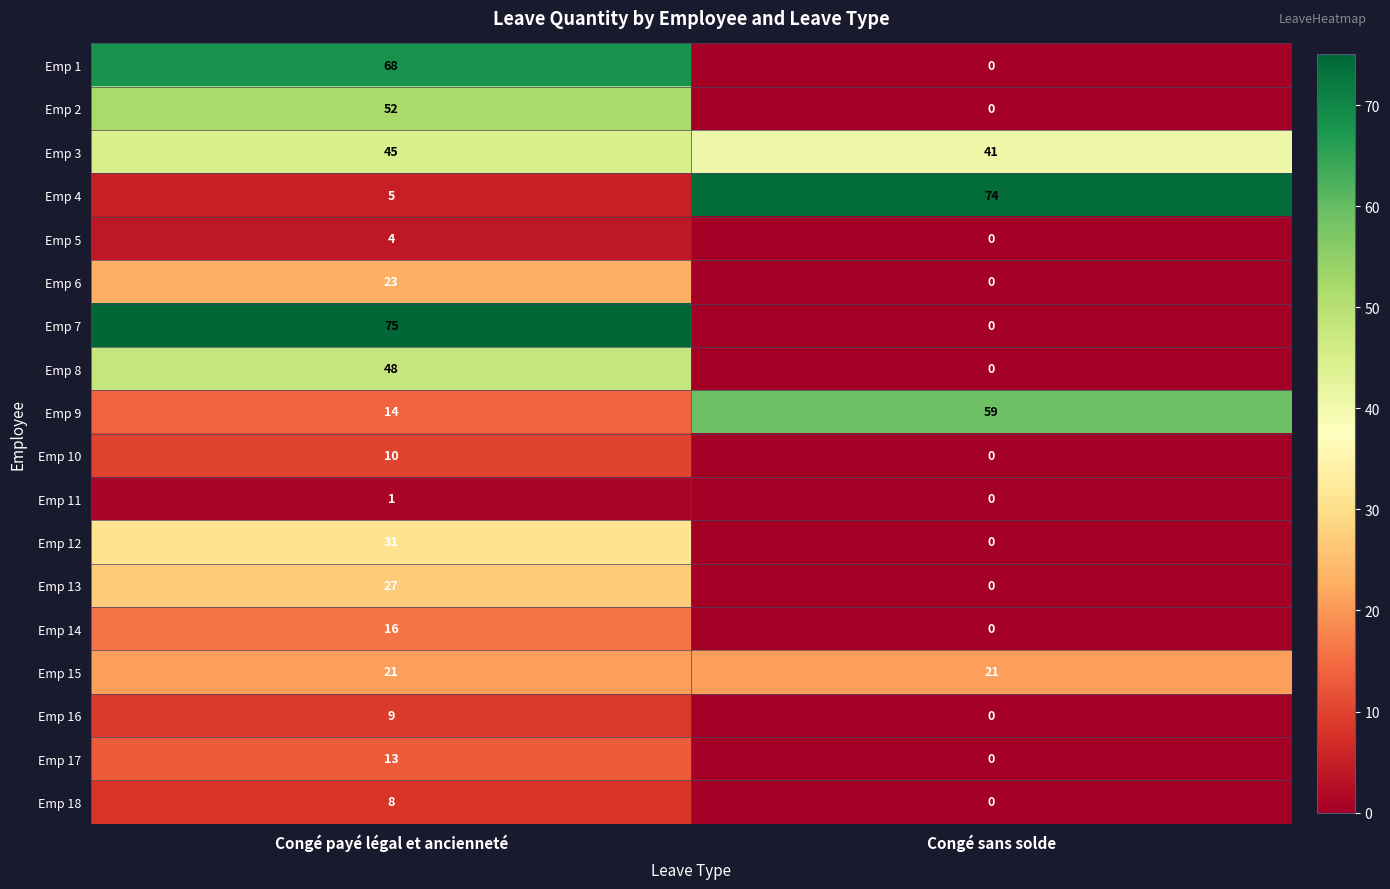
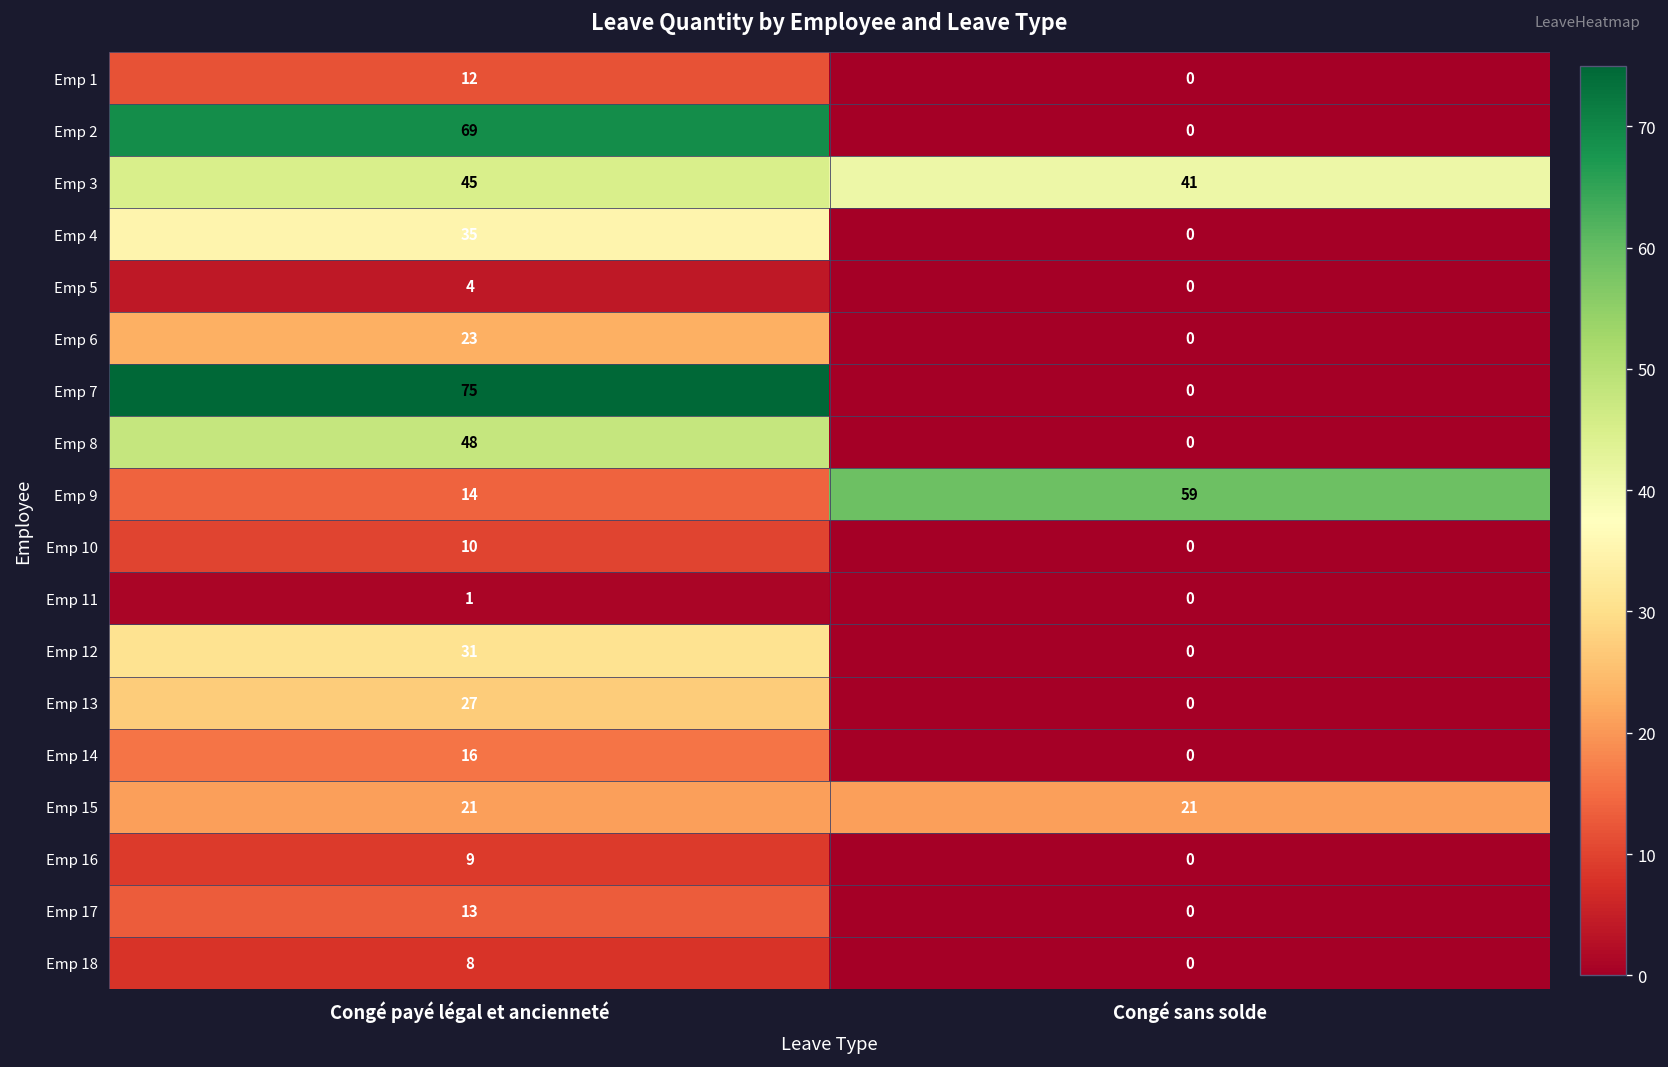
  {
    "Emp 1": {
-     "Congé payé légal et ancienneté": 68,
+     "Congé payé légal et ancienneté": 12,
      "Congé sans solde": 0
    },
    "Emp 2": {
-     "Congé payé légal et ancienneté": 52,
+     "Congé payé légal et ancienneté": 69,
      "Congé sans solde": 0
    },
    "Emp 3": {
      "Congé payé légal et ancienneté": 45,
      "Congé sans solde": 41
    },
    "Emp 4": {
-     "Congé payé légal et ancienneté": 5,
-     "Congé sans solde": 74
+     "Congé payé légal et ancienneté": 35,
+     "Congé sans solde": 0
    },
    "Emp 5": {
      "Congé payé légal et ancienneté": 4,
      "Congé sans solde": 0
    },
    "Emp 6": {
      "Congé payé légal et ancienneté": 23,
      "Congé sans solde": 0
    },
    "Emp 7": {
      "Congé payé légal et ancienneté": 75,
      "Congé sans solde": 0
    },
    "Emp 8": {
      "Congé payé légal et ancienneté": 48,
      "Congé sans solde": 0
    },
    "Emp 9": {
      "Congé payé légal et ancienneté": 14,
      "Congé sans solde": 59
    },
    "Emp 10": {
      "Congé payé légal et ancienneté": 10,
      "Congé sans solde": 0
    },
    "Emp 11": {
      "Congé payé légal et ancienneté": 1,
      "Congé sans solde": 0
    },
    "Emp 12": {
      "Congé payé légal et ancienneté": 31,
      "Congé sans solde": 0
    },
    "Emp 13": {
      "Congé payé légal et ancienneté": 27,
      "Congé sans solde": 0
    },
    "Emp 14": {
      "Congé payé légal et ancienneté": 16,
      "Congé sans solde": 0
    },
    "Emp 15": {
      "Congé payé légal et ancienneté": 21,
      "Congé sans solde": 21
    },
    "Emp 16": {
      "Congé payé légal et ancienneté": 9,
      "Congé sans solde": 0
    },
    "Emp 17": {
      "Congé payé légal et ancienneté": 13,
      "Congé sans solde": 0
    },
    "Emp 18": {
      "Congé payé légal et ancienneté": 8,
      "Congé sans solde": 0
    }
  }
